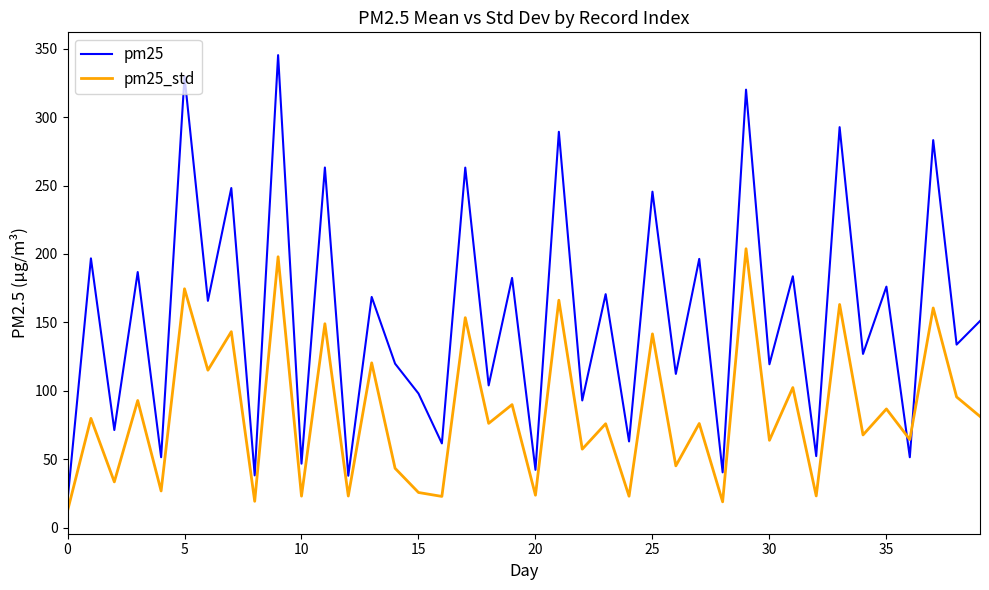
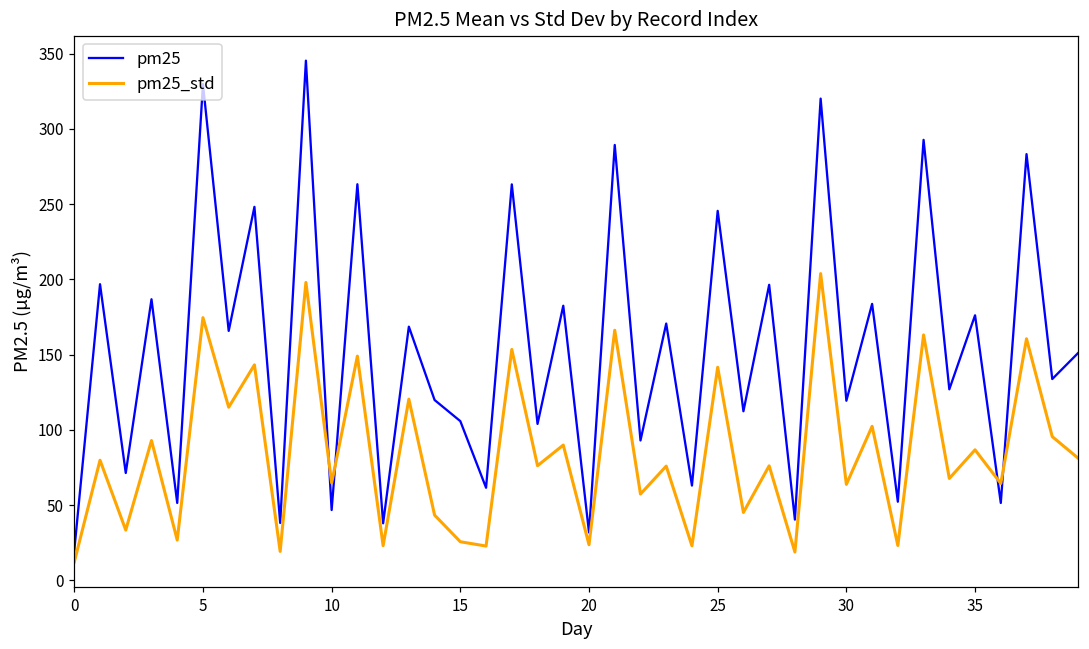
  {
    "pm25": {
      "0": 20,
      "10": 47,
-     "15": 98,
-     "20": 42,
+     "15": 106,
+     "20": 32,
      "25": 246,
      "30": 119,
      "35": 176
    },
    "pm25_std": {
      "0": 12,
      "5": 175,
-     "10": 23,
+     "10": 65,
      "15": 26,
      "20": 24,
      "25": 142,
      "30": 64,
      "35": 87
    }
  }
